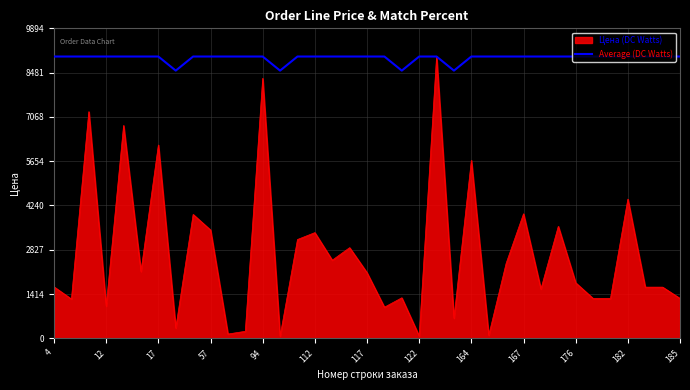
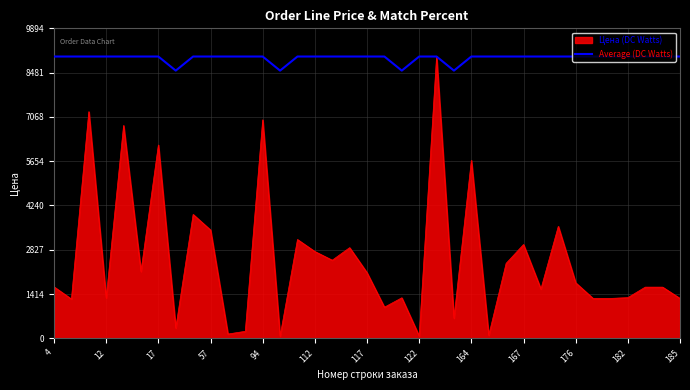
  {
    "Цена (DC Watts)": {
      "4": 1600,
-     "12": 1000,
+     "12": 1300,
      "17": 6200,
      "57": 3500,
-     "94": 8300,
-     "112": 3400,
+     "94": 7000,
+     "112": 2800,
      "117": 2100,
      "122": 100,
      "164": 5700,
-     "167": 4000,
+     "167": 3000,
      "176": 1800,
-     "182": 4400,
+     "182": 1300,
      "185": 1300
    },
    "Average (DC Watts)": {
      "4": 9000,
      "12": 9000,
      "17": 9000,
      "57": 9000,
      "94": 9000,
      "112": 9000,
      "117": 9000,
      "122": 9000,
      "164": 9000,
      "167": 9000,
      "185": 9000
    }
  }
